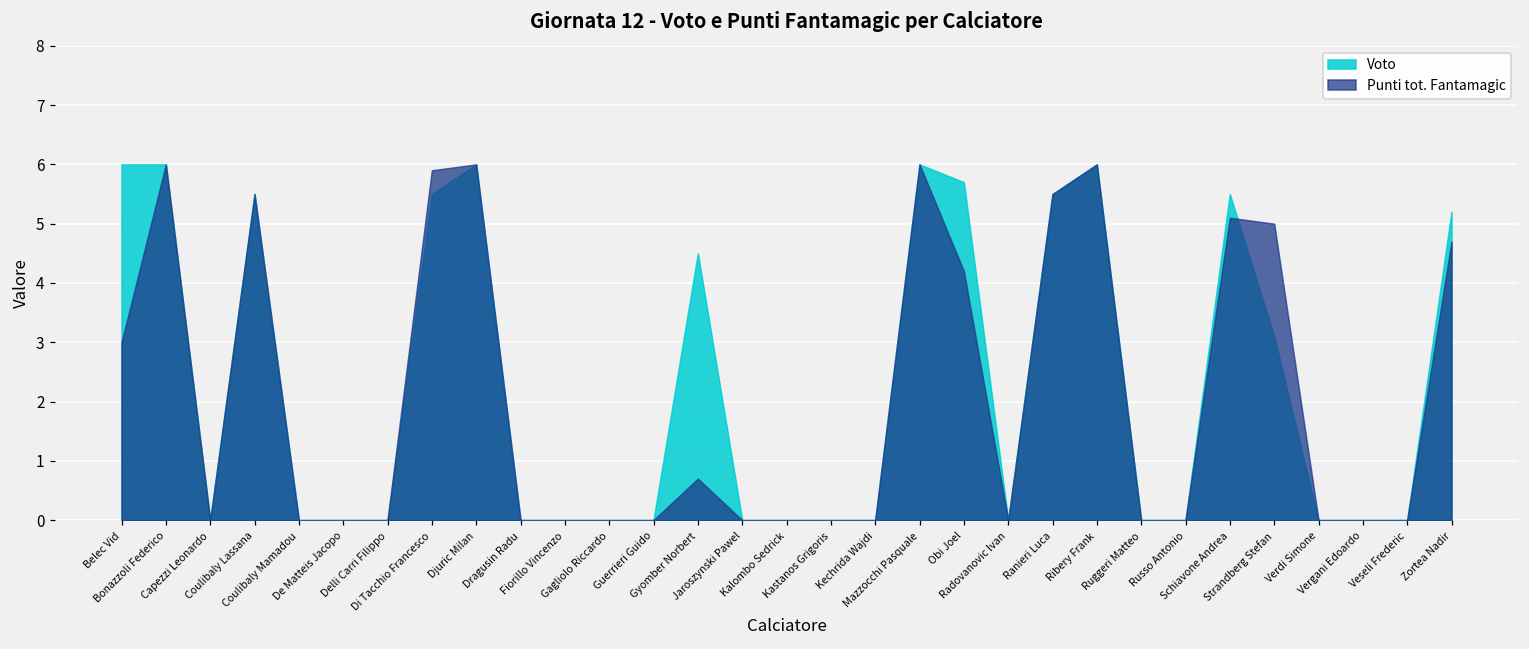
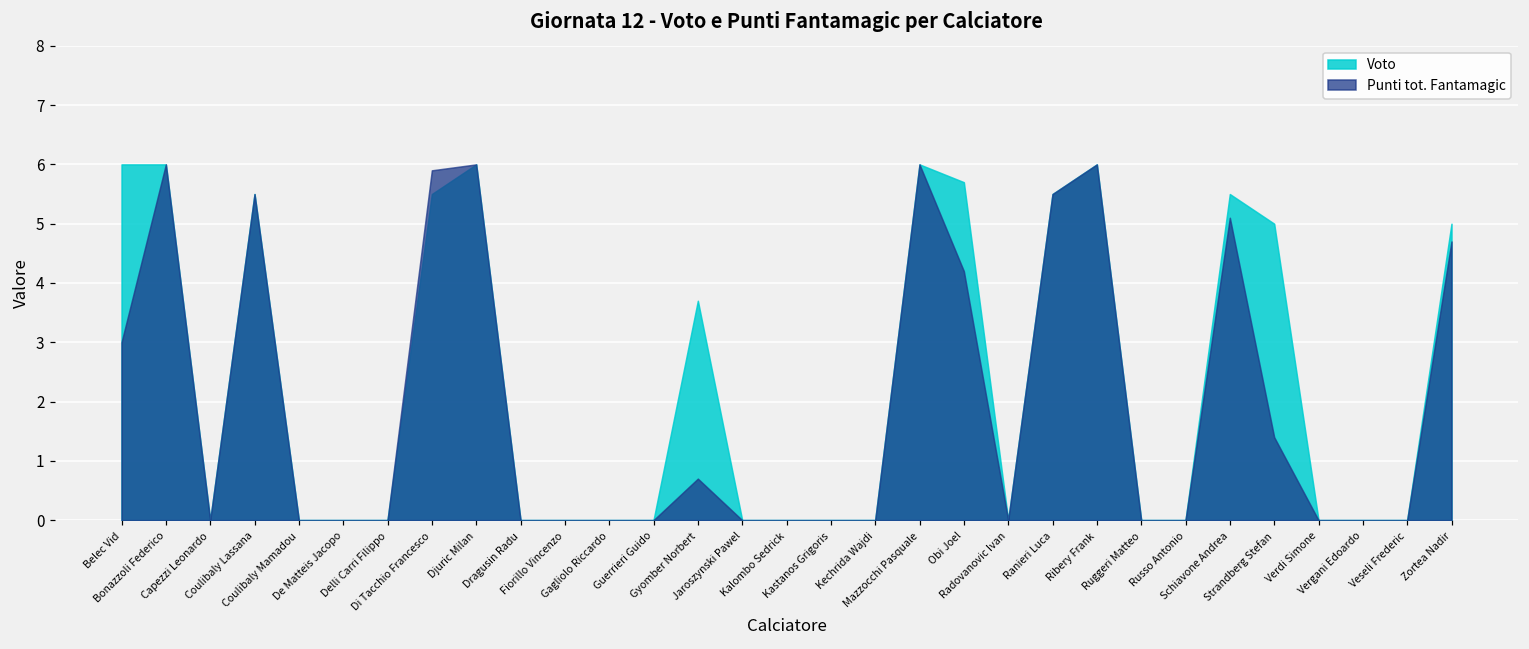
  {
    "Voto": {
      "Belec Vid": 6.0,
      "Di Tacchio Francesco": 5.5,
-     "Gyomber Norbert": 4.5,
+     "Gyomber Norbert": 3.7,
      "Obi Joel": 5.7,
      "Schiavone Andrea": 5.5,
-     "Strandberg Stefan": 3.1,
-     "Zortea Nadir": 5.2
+     "Strandberg Stefan": 5.0,
+     "Zortea Nadir": 5.0
    },
    "Punti tot. Fantamagic": {
      "Belec Vid": 3.0,
      "Di Tacchio Francesco": 5.9,
      "Gyomber Norbert": 0.7,
      "Obi Joel": 4.2,
      "Schiavone Andrea": 5.1,
-     "Strandberg Stefan": 5.0,
+     "Strandberg Stefan": 1.4,
      "Zortea Nadir": 4.7
    }
  }
